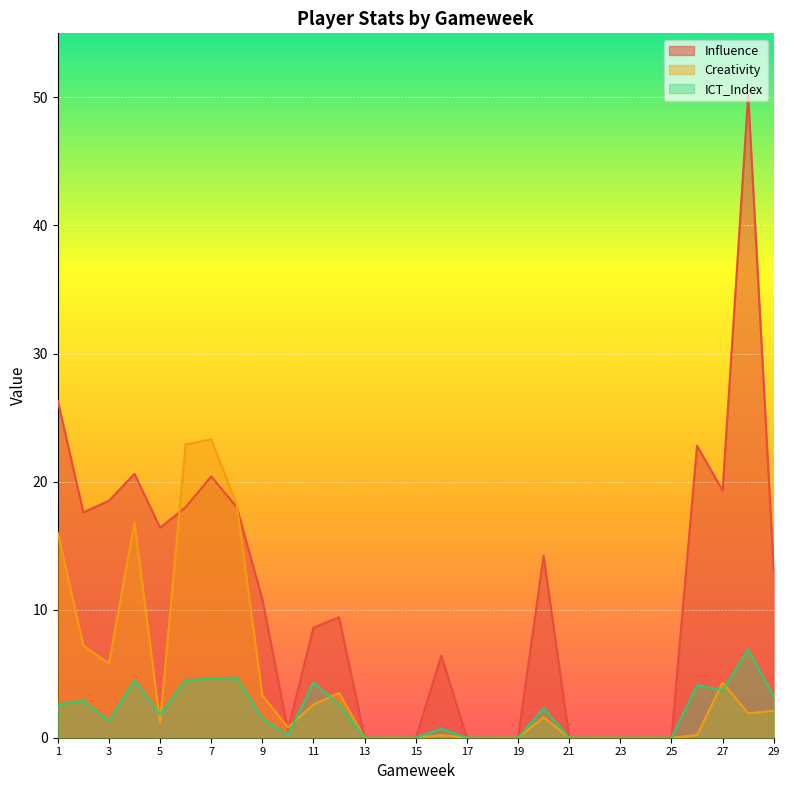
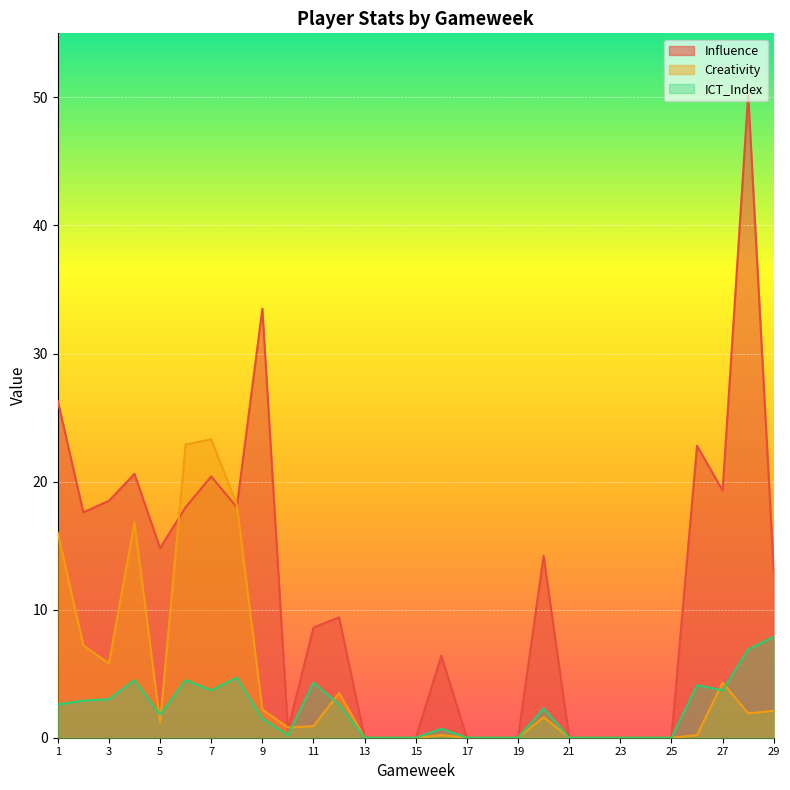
  {
    "Influence": {
      "1": 26.3,
      "3": 18.5,
-     "5": 16.4,
+     "5": 14.8,
      "7": 20.4,
-     "9": 10.8,
+     "9": 33.5,
      "11": 8.6,
      "27": 19.3,
      "29": 13.0
    },
    "Creativity": {
      "1": 16.0,
      "3": 5.8,
      "5": 1.2,
      "7": 23.3,
-     "9": 3.3,
-     "11": 2.6,
+     "9": 2.2,
+     "11": 0.9,
      "27": 4.3,
      "29": 2.1
    },
    "ICT_Index": {
      "1": 2.6,
-     "3": 1.3,
+     "3": 3.0,
      "5": 1.8,
-     "7": 4.6,
+     "7": 3.7,
      "9": 1.5,
      "11": 4.3,
      "27": 3.7,
-     "29": 3.2
+     "29": 7.9
    }
  }
